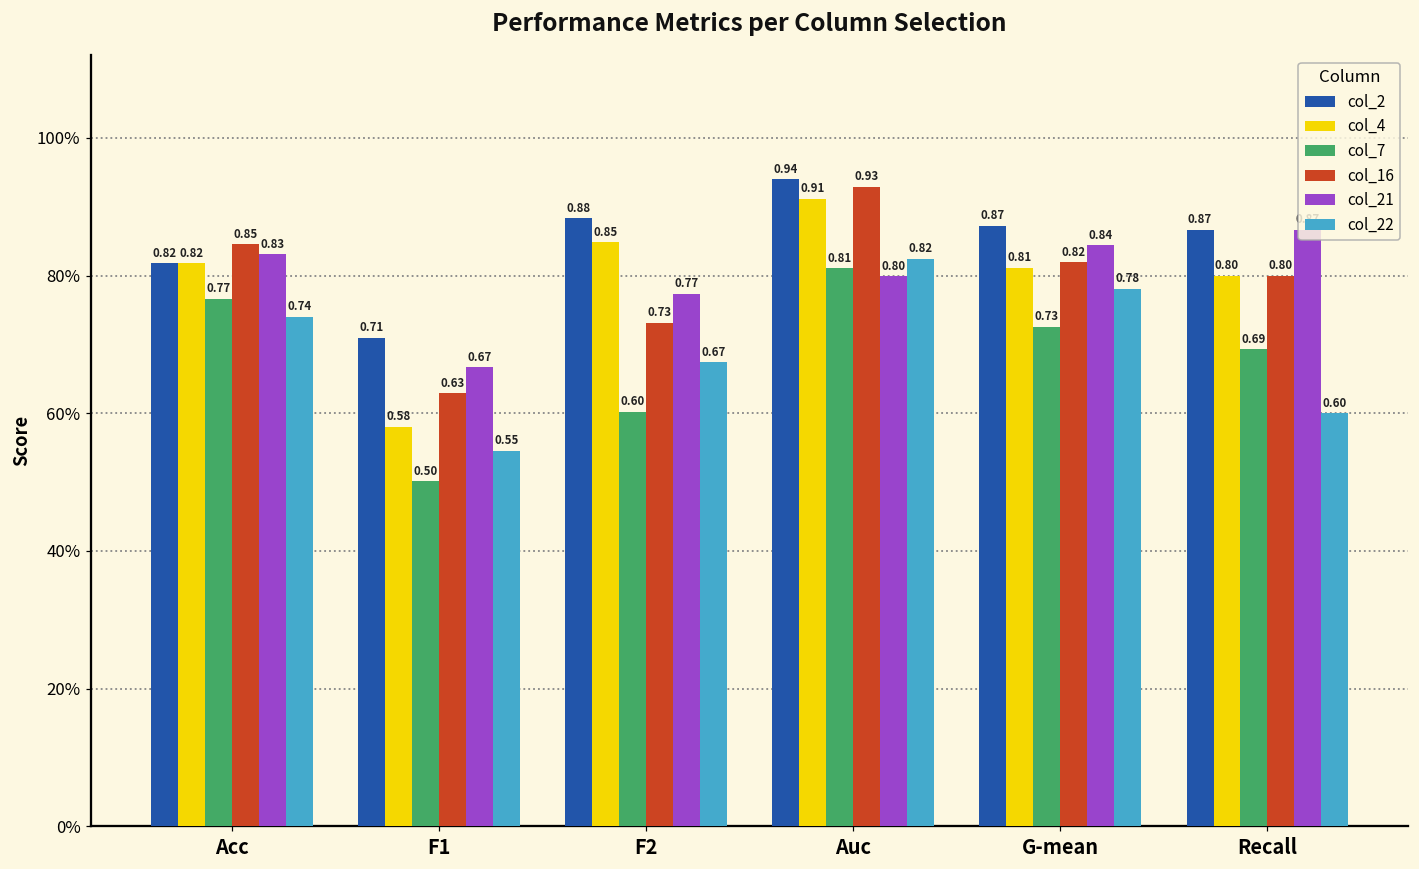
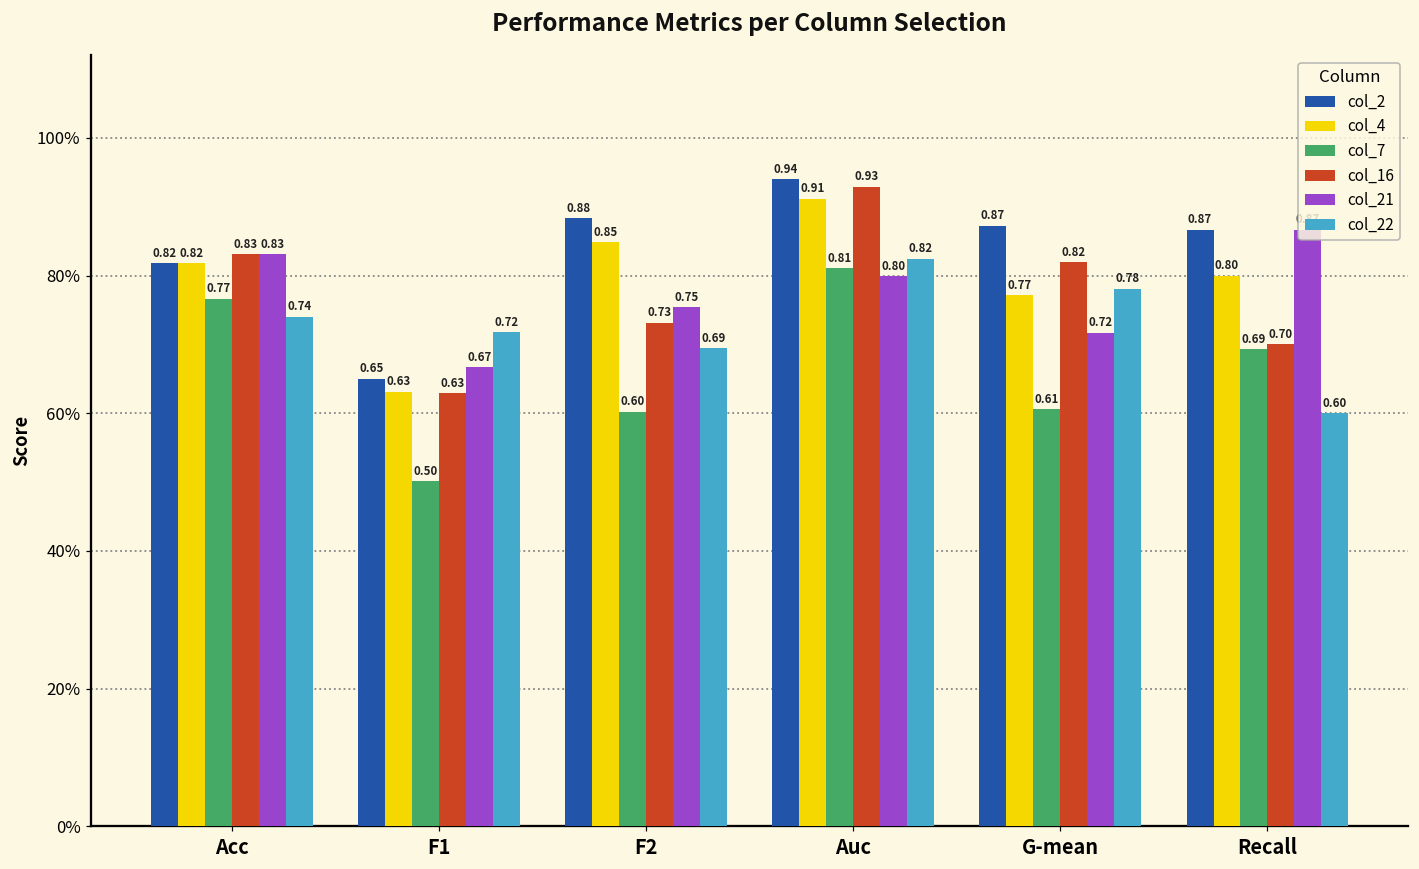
  {
    "col_2": {
      "Acc": 0.82,
-     "F1": 0.71,
+     "F1": 0.65,
      "F2": 0.88,
      "Auc": 0.94,
      "G-mean": 0.87,
      "Recall": 0.87
    },
    "col_4": {
      "Acc": 0.82,
-     "F1": 0.58,
+     "F1": 0.63,
      "F2": 0.85,
      "Auc": 0.91,
-     "G-mean": 0.81,
+     "G-mean": 0.77,
      "Recall": 0.80
    },
    "col_7": {
      "Acc": 0.77,
      "F1": 0.50,
      "F2": 0.60,
      "Auc": 0.81,
-     "G-mean": 0.73,
+     "G-mean": 0.61,
      "Recall": 0.69
    },
    "col_16": {
-     "Acc": 0.85,
+     "Acc": 0.83,
      "F1": 0.63,
      "F2": 0.73,
      "Auc": 0.93,
      "G-mean": 0.82,
-     "Recall": 0.80
+     "Recall": 0.70
    },
    "col_21": {
      "Acc": 0.83,
      "F1": 0.67,
-     "F2": 0.77,
+     "F2": 0.75,
      "Auc": 0.80,
-     "G-mean": 0.84
+     "G-mean": 0.72
    },
    "col_22": {
      "Acc": 0.74,
-     "F1": 0.55,
-     "F2": 0.67,
+     "F1": 0.72,
+     "F2": 0.69,
      "Auc": 0.82,
      "G-mean": 0.78,
      "Recall": 0.60
    }
  }
